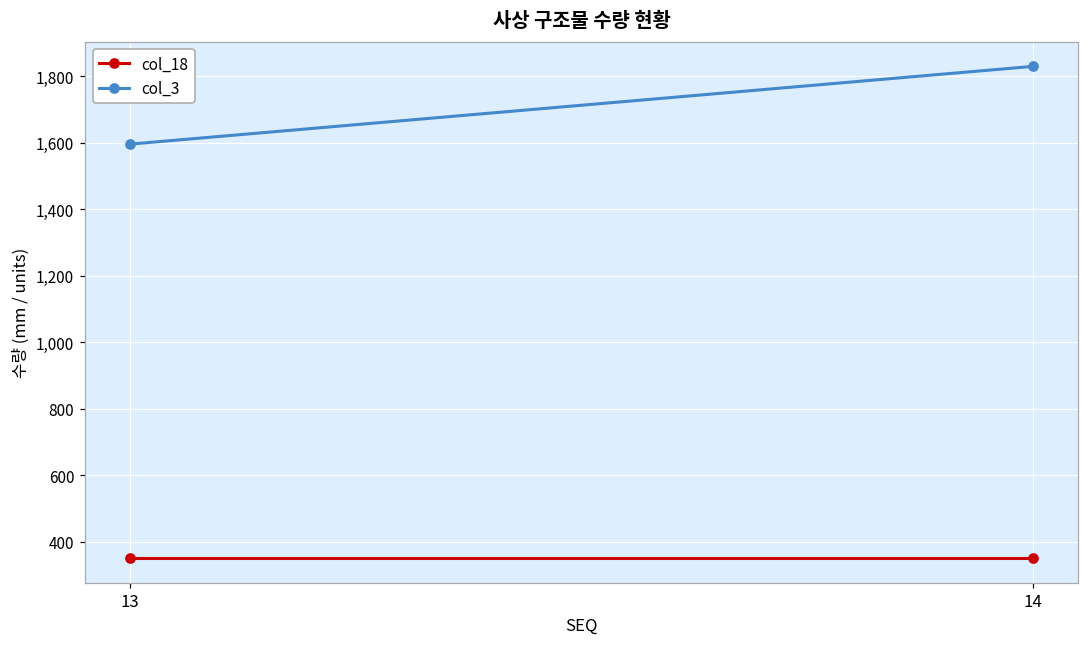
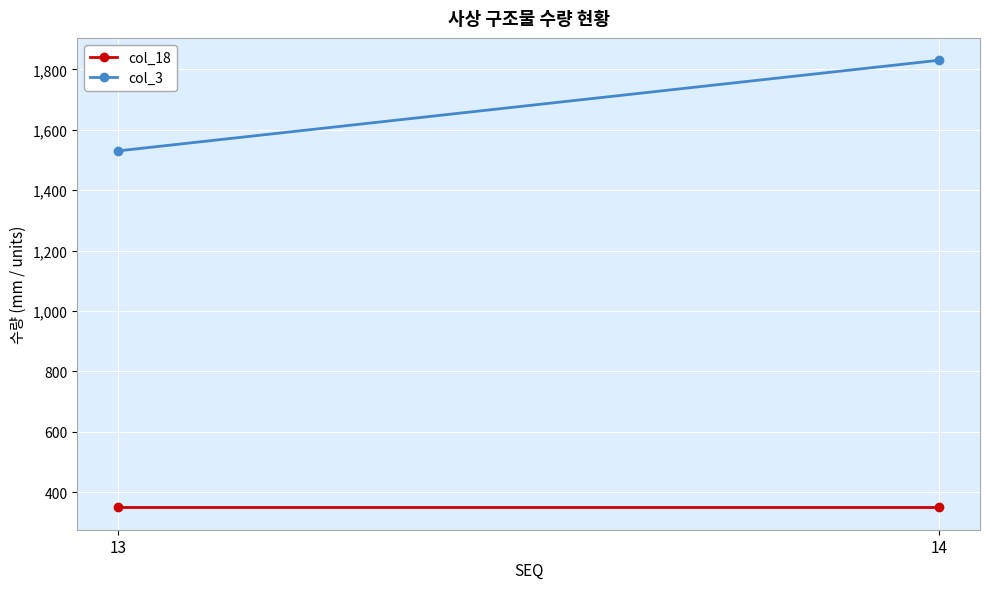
  {
    "col_18": {
      "13": "350",
      "14": "350"
    },
    "col_3": {
-     "13": "1,600",
+     "13": "1,530",
      "14": "1,830"
    }
  }
